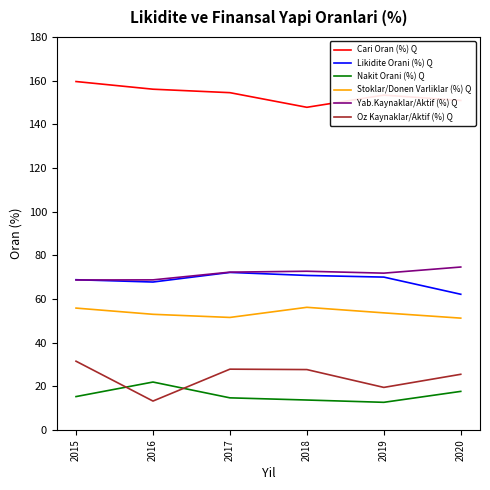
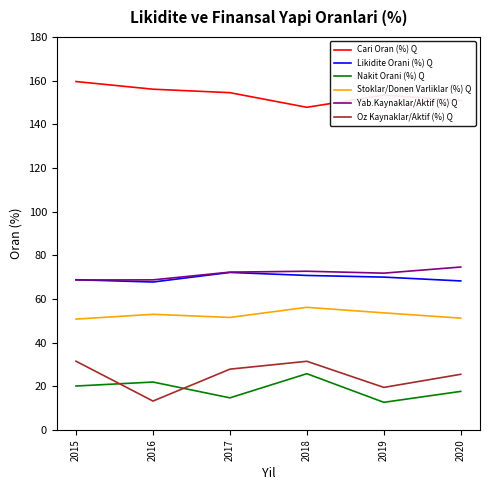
  {
    "Cari Oran (%) Q": {
      "2015": 160,
      "2016": 156,
      "2017": 154,
      "2018": 148
    },
    "Likidite Orani (%) Q": {
      "2018": 71,
      "2019": 70,
-     "2020": 62
+     "2020": 68
    },
    "Nakit Orani (%) Q": {
-     "2015": 15,
+     "2015": 20,
      "2016": 22,
      "2017": 15,
-     "2018": 14,
+     "2018": 26,
      "2019": 13,
      "2020": 18
    },
    "Stoklar/Donen Varliklar (%) Q": {
-     "2015": 56,
+     "2015": 51,
      "2016": 53,
      "2017": 51,
      "2018": 56,
      "2019": 54,
      "2020": 51
    },
    "Yab.Kaynaklar/Aktif (%) Q": {
      "2018": 73,
      "2019": 72,
      "2020": 75
    },
    "Oz Kaynaklar/Aktif (%) Q": {
      "2015": 31,
      "2016": 13,
      "2017": 28,
-     "2018": 28,
+     "2018": 31,
      "2019": 19,
      "2020": 25
    }
  }
